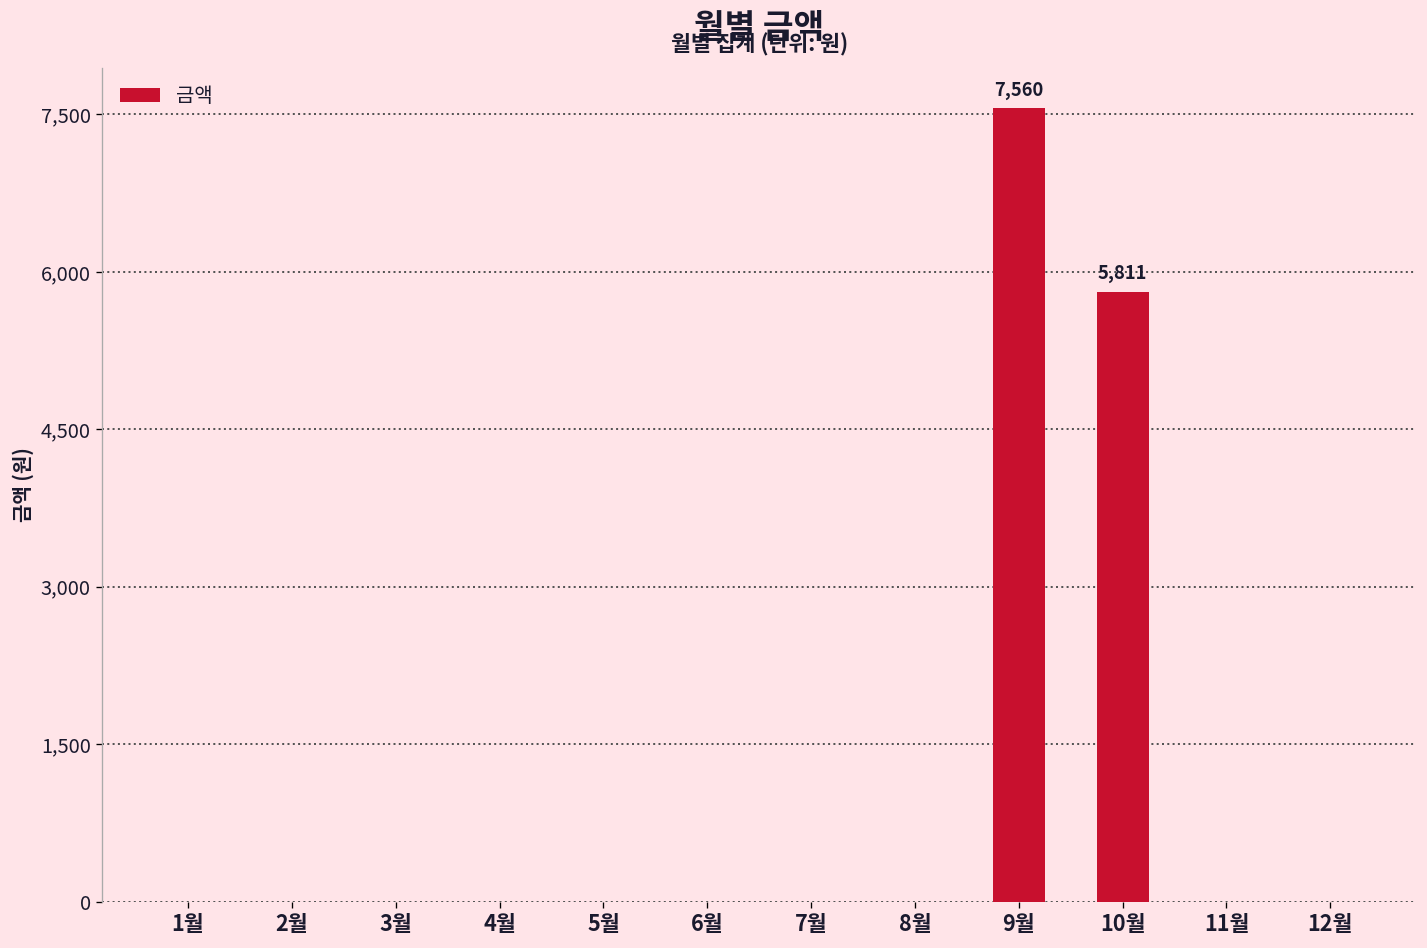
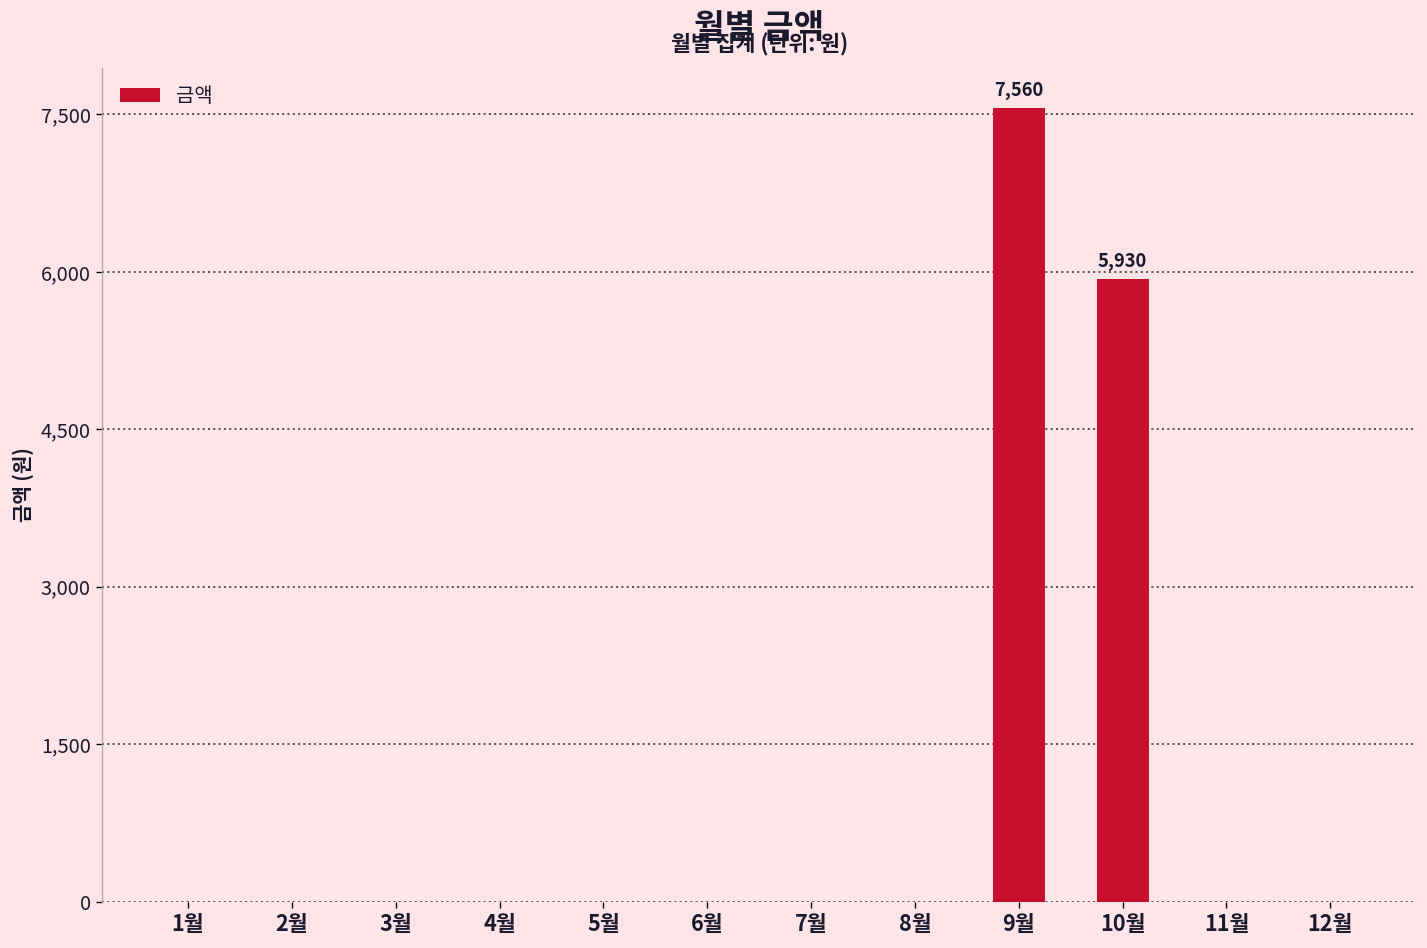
  {
    "9월": "7,560",
-   "10월": "5,811"
+   "10월": "5,930"
  }
